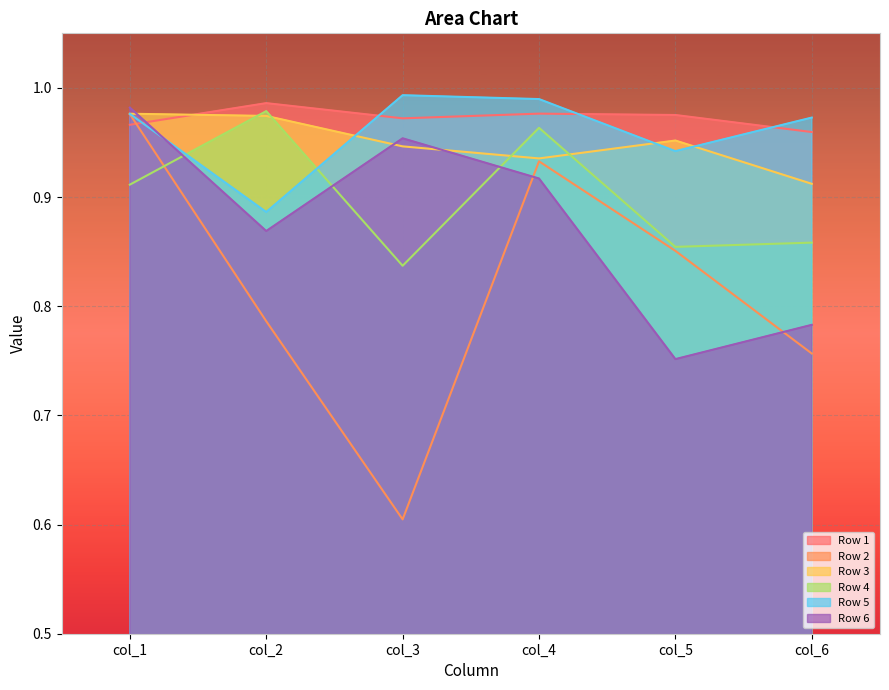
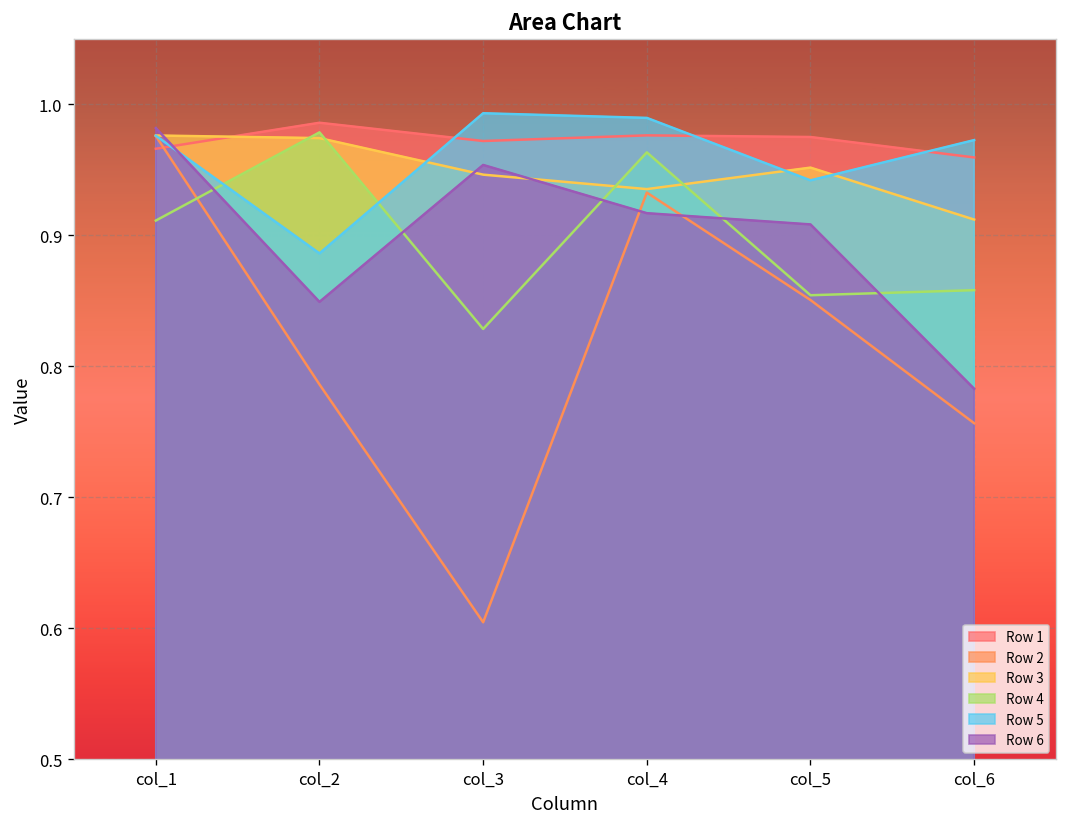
  {
    "Row 4": {
      "col_1": 0.911,
      "col_2": 0.979,
-     "col_3": 0.837,
+     "col_3": 0.829,
      "col_4": 0.963,
      "col_5": 0.854,
      "col_6": 0.858
    },
    "Row 5": {
      "col_2": 0.886,
      "col_3": 0.993,
      "col_4": 0.990,
      "col_5": 0.942,
      "col_6": 0.973
    },
    "Row 6": {
      "col_1": 0.982,
-     "col_2": 0.869,
+     "col_2": 0.849,
      "col_3": 0.954,
      "col_4": 0.917,
-     "col_5": 0.752,
+     "col_5": 0.908,
      "col_6": 0.783
    }
  }
